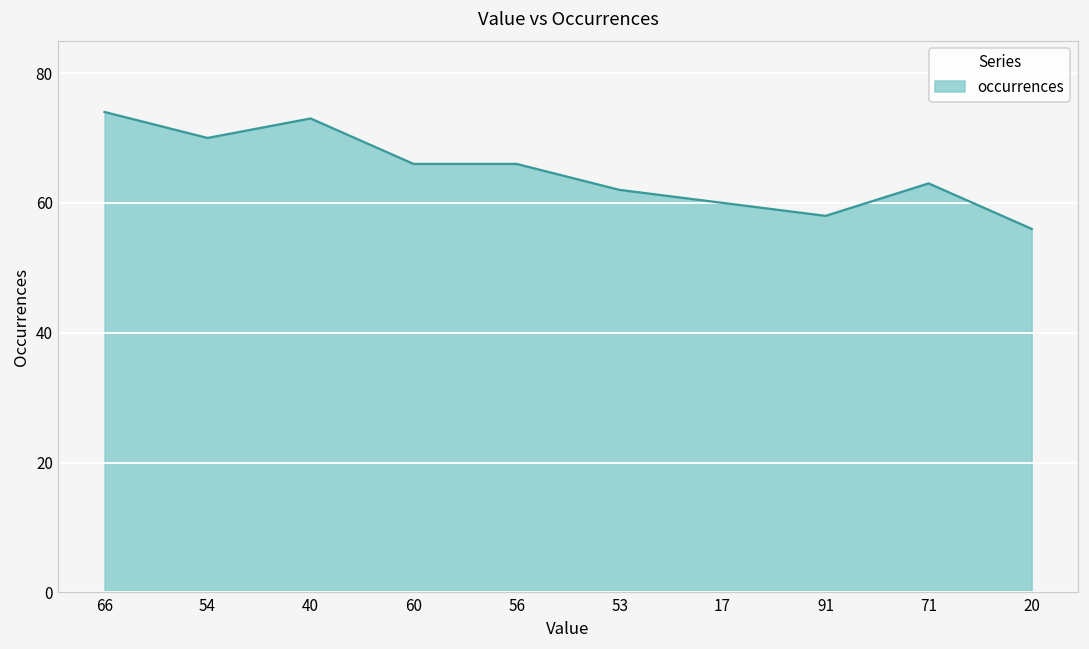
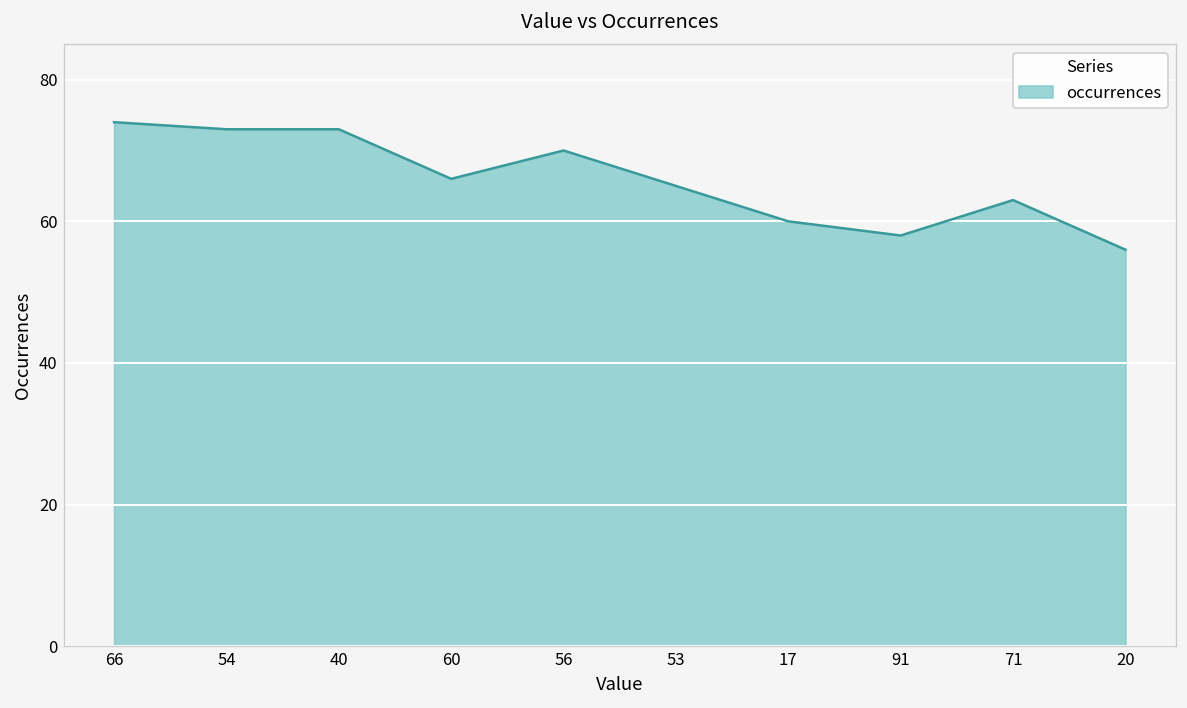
  {
    "66": 74,
-   "54": 70,
+   "54": 73,
    "40": 73,
    "60": 66,
-   "56": 66,
-   "53": 62,
+   "56": 70,
+   "53": 65,
    "17": 60,
    "91": 58,
    "71": 63,
    "20": 56
  }
